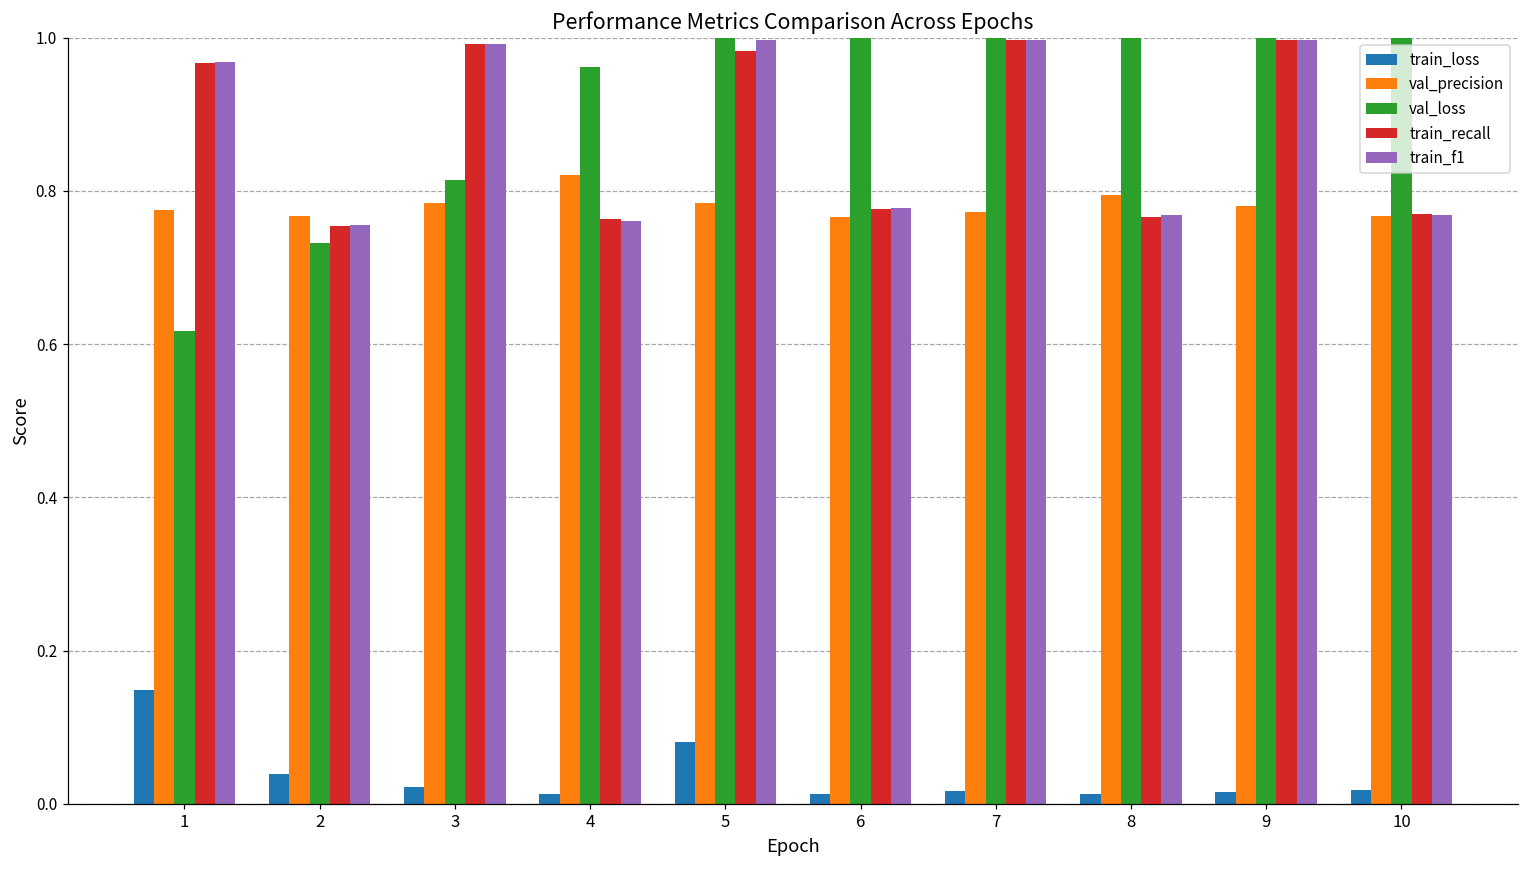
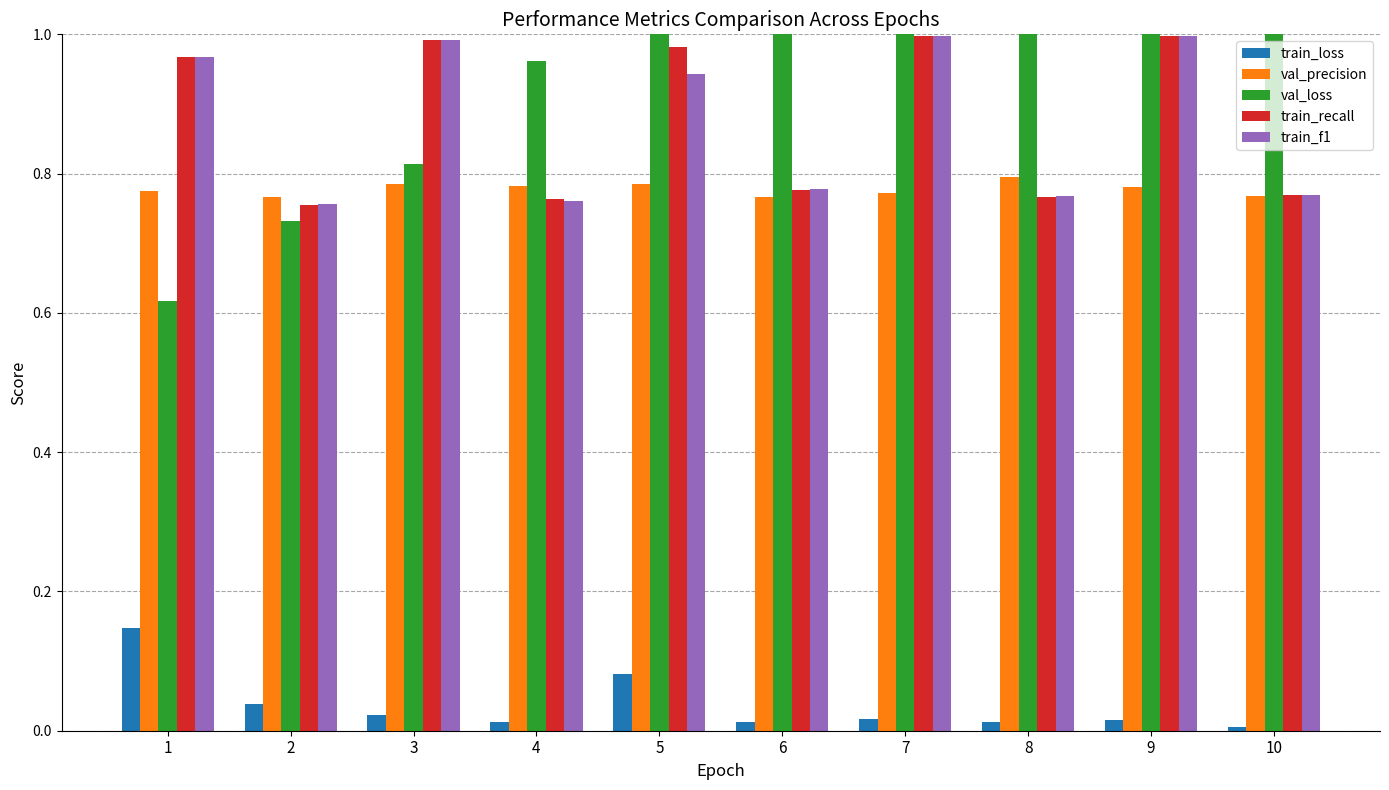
  {
    "train_loss": {
      "1": 0.15,
      "2": 0.04,
      "3": 0.02,
      "4": 0.01,
      "5": 0.08,
      "6": 0.01,
      "7": 0.02,
      "8": 0.01,
      "9": 0.02,
-     "10": 0.02
+     "10": 0.01
    },
    "val_precision": {
      "1": 0.77,
      "2": 0.77,
      "3": 0.78,
-     "4": 0.82,
+     "4": 0.78,
      "5": 0.78,
      "6": 0.77,
      "7": 0.77,
      "8": 0.79,
      "9": 0.78,
      "10": 0.77
    },
    "val_loss": {
      "1": 0.62,
      "2": 0.73,
      "3": 0.81,
      "4": 0.96
    },
    "train_recall": {
      "1": 0.97,
      "2": 0.75,
      "3": 0.99,
      "4": 0.76,
      "5": 0.98,
      "6": 0.78,
      "7": 1.00,
      "8": 0.77,
      "9": 1.00,
      "10": 0.77
    },
    "train_f1": {
      "1": 0.97,
      "2": 0.76,
      "3": 0.99,
      "4": 0.76,
-     "5": 1.00,
+     "5": 0.94,
      "6": 0.78,
      "7": 1.00,
      "8": 0.77,
      "9": 1.00,
      "10": 0.77
    }
  }
